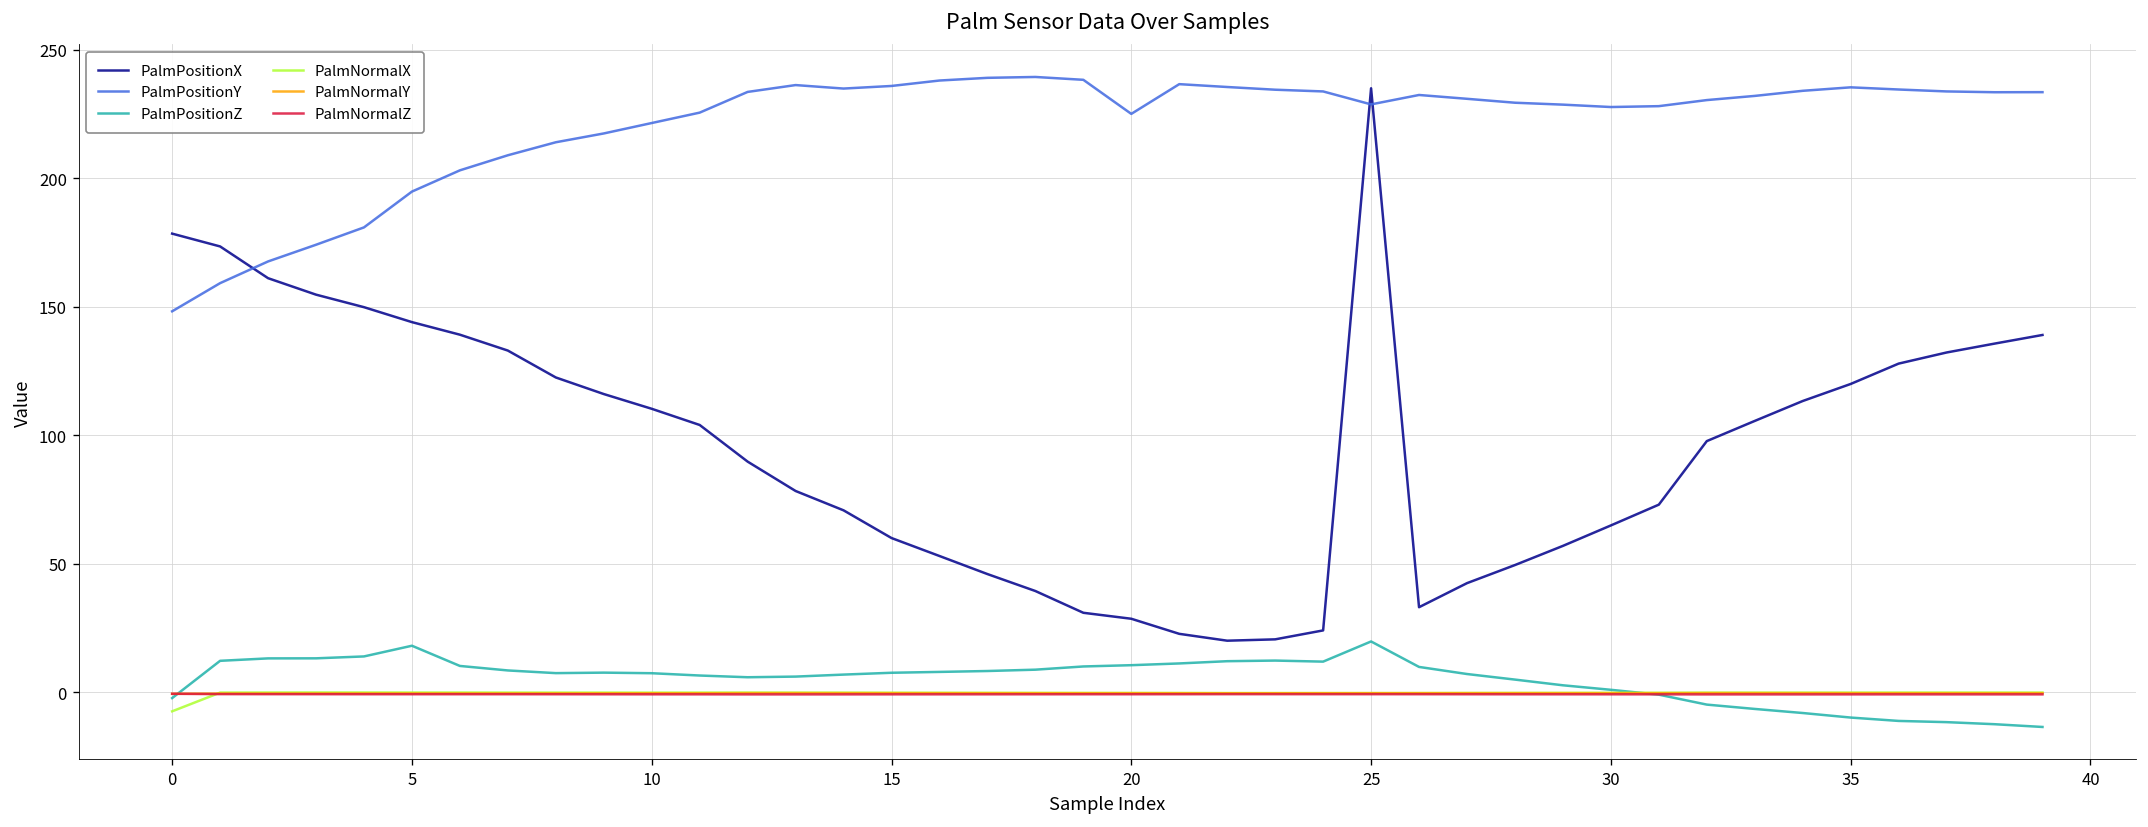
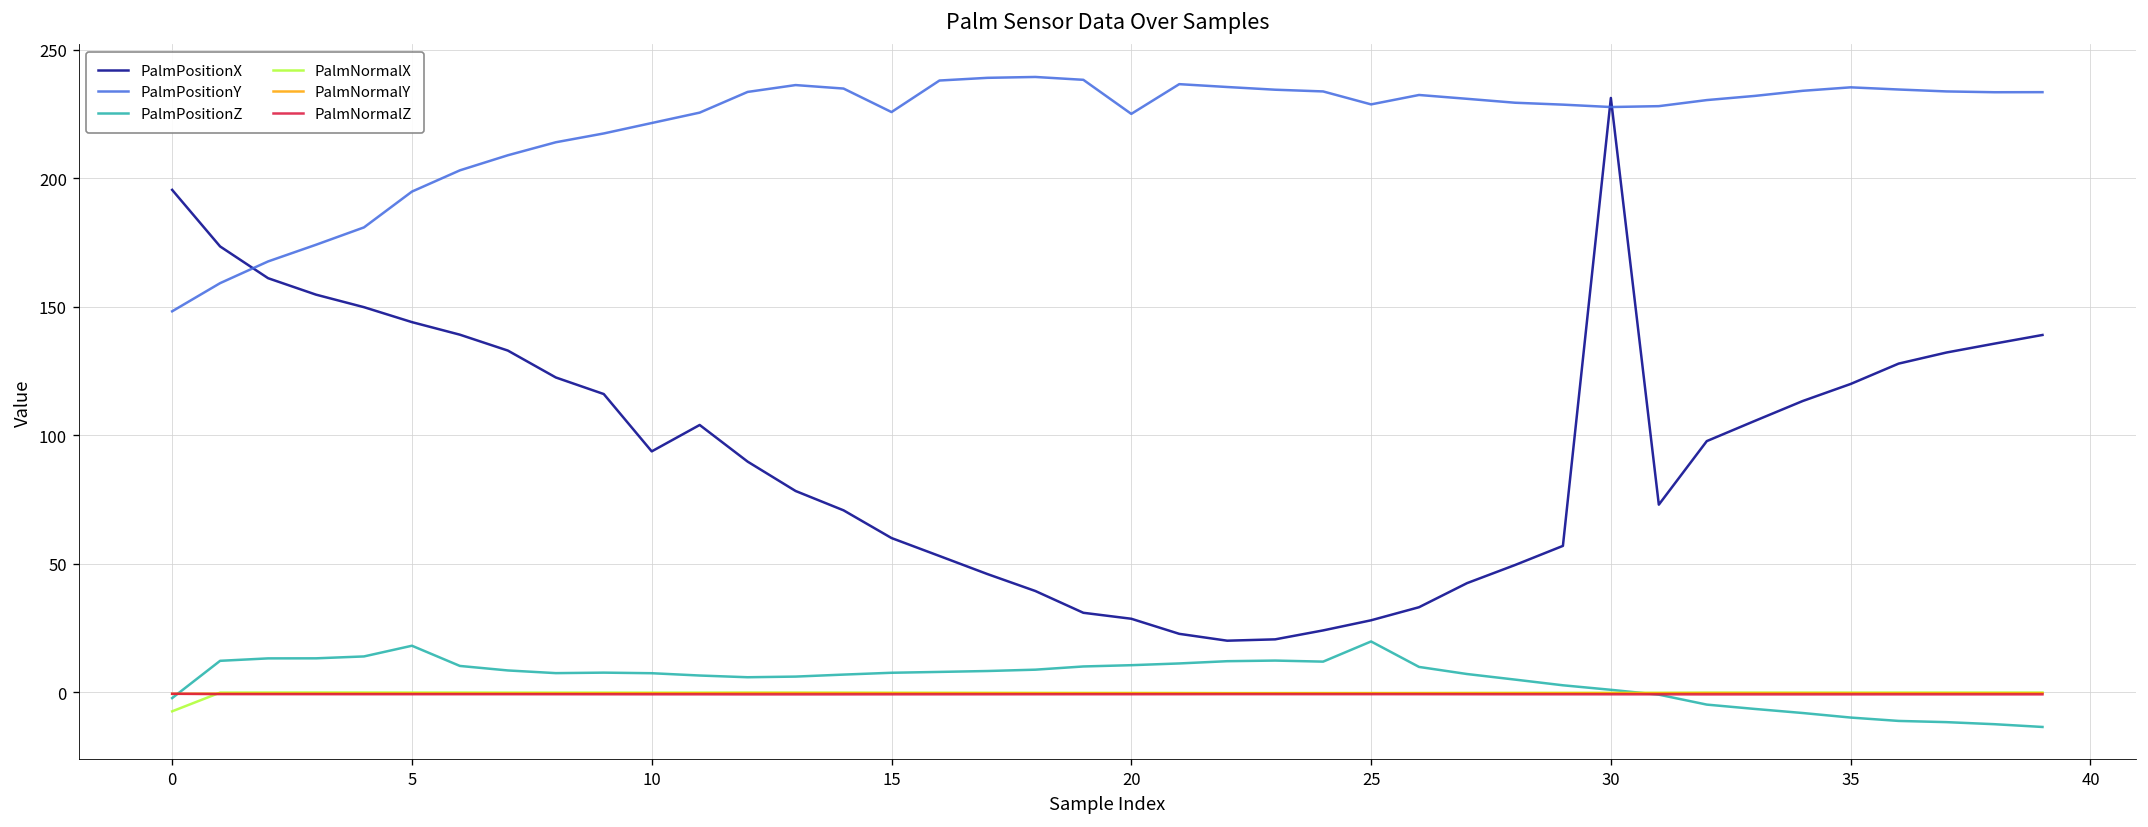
  {
    "PalmPositionX": {
-     "0": 178,
+     "0": 195,
      "5": 144,
-     "10": 110,
+     "10": 94,
      "15": 60,
      "20": 29,
-     "25": 235,
-     "30": 65,
+     "25": 28,
+     "30": 231,
      "35": 120
    },
    "PalmPositionY": {
      "0": 148,
      "5": 195,
      "10": 221,
-     "15": 236,
+     "15": 226,
      "20": 225,
      "25": 229,
      "30": 228,
      "35": 235
    },
    "PalmPositionZ": {
      "0": -2,
      "5": 18,
      "10": 7,
      "15": 8,
      "20": 10,
      "25": 20,
      "35": -10
    },
    "PalmNormalX": {
      "0": -7
    }
  }
